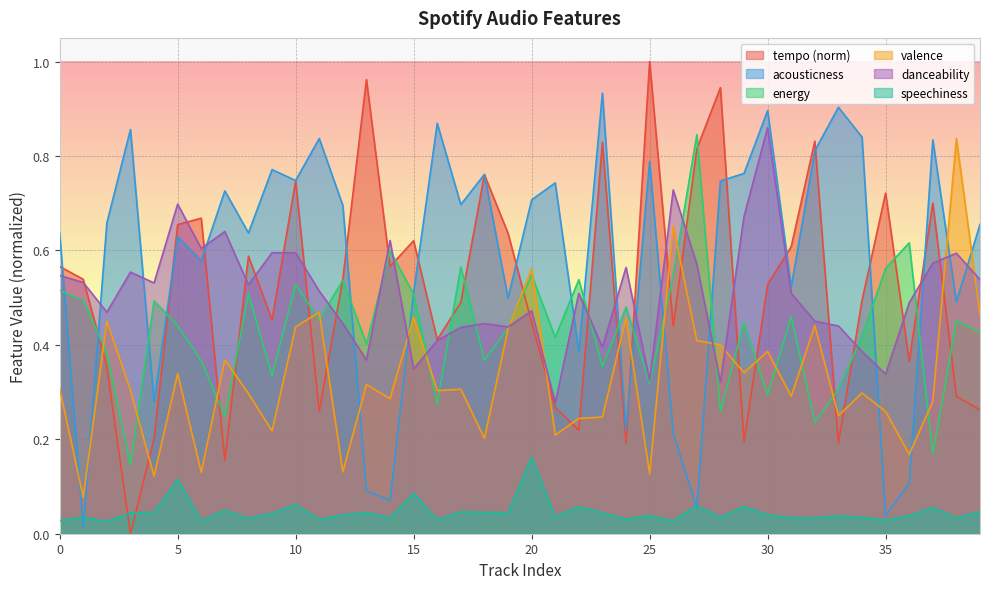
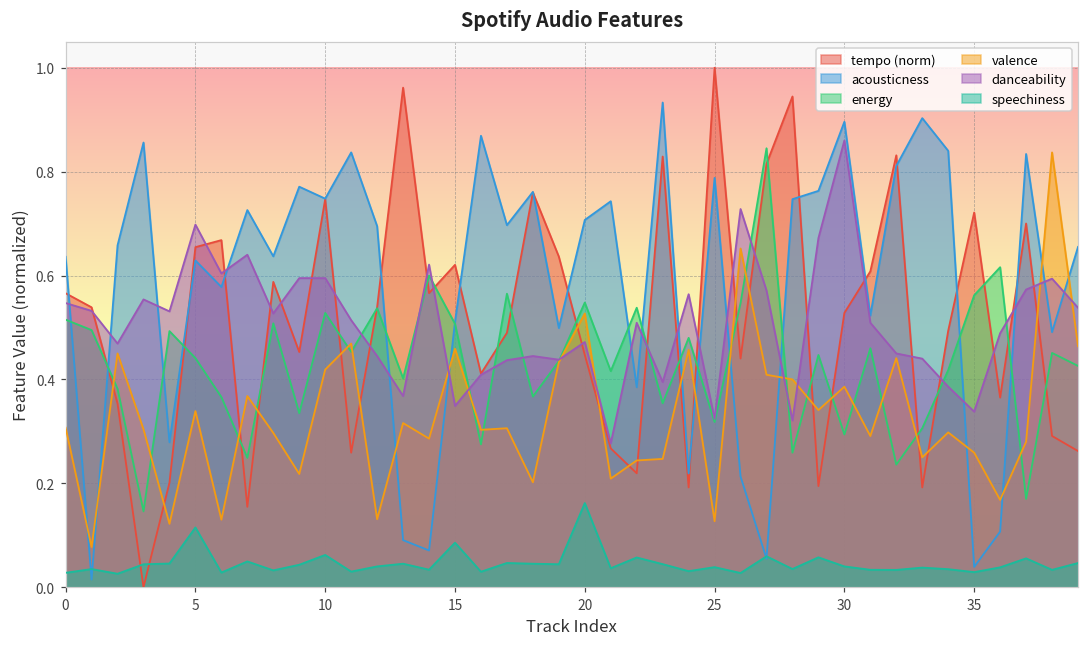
  {
    "tempo (norm)": {
      "0": 0.57,
      "5": 0.65,
      "15": 0.62,
      "20": 0.45,
      "25": 1.00,
      "30": 0.53,
      "35": 0.72
    },
    "valence": {
      "0": 0.31,
      "5": 0.34,
-     "10": 0.44,
+     "10": 0.42,
      "15": 0.46,
-     "20": 0.56,
+     "20": 0.53,
      "25": 0.13,
      "30": 0.39,
      "35": 0.26
    },
    "danceability": {
      "0": 0.55,
      "5": 0.70,
      "10": 0.60,
      "15": 0.35,
      "20": 0.47,
      "25": 0.32,
      "30": 0.86,
      "35": 0.34
    }
  }
